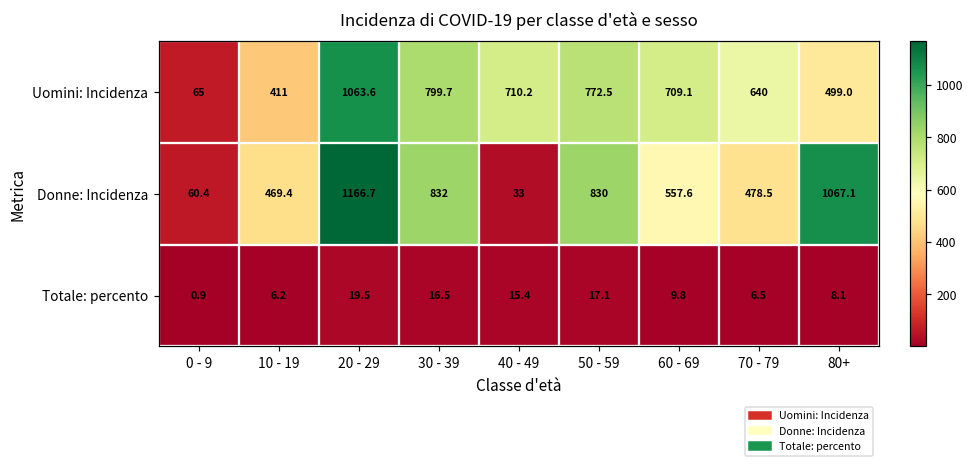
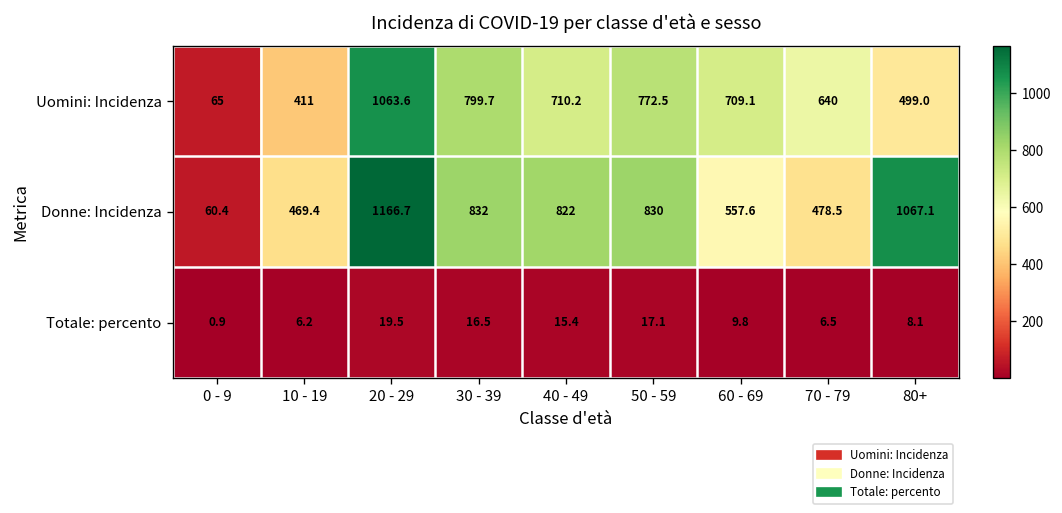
  {
    "Uomini: Incidenza": {
      "0 - 9": 65,
      "10 - 19": 411,
      "20 - 29": 1063.6,
      "30 - 39": 799.7,
      "40 - 49": 710.2,
      "50 - 59": 772.5,
      "60 - 69": 709.1,
      "70 - 79": 640,
      "80+": 499.0
    },
    "Donne: Incidenza": {
      "0 - 9": 60.4,
      "10 - 19": 469.4,
      "20 - 29": 1166.7,
      "30 - 39": 832,
-     "40 - 49": 33,
+     "40 - 49": 822,
      "50 - 59": 830,
      "60 - 69": 557.6,
      "70 - 79": 478.5,
      "80+": 1067.1
    },
    "Totale: percento": {
      "0 - 9": 0.9,
      "10 - 19": 6.2,
      "20 - 29": 19.5,
      "30 - 39": 16.5,
      "40 - 49": 15.4,
      "50 - 59": 17.1,
      "60 - 69": 9.8,
      "70 - 79": 6.5,
      "80+": 8.1
    }
  }
